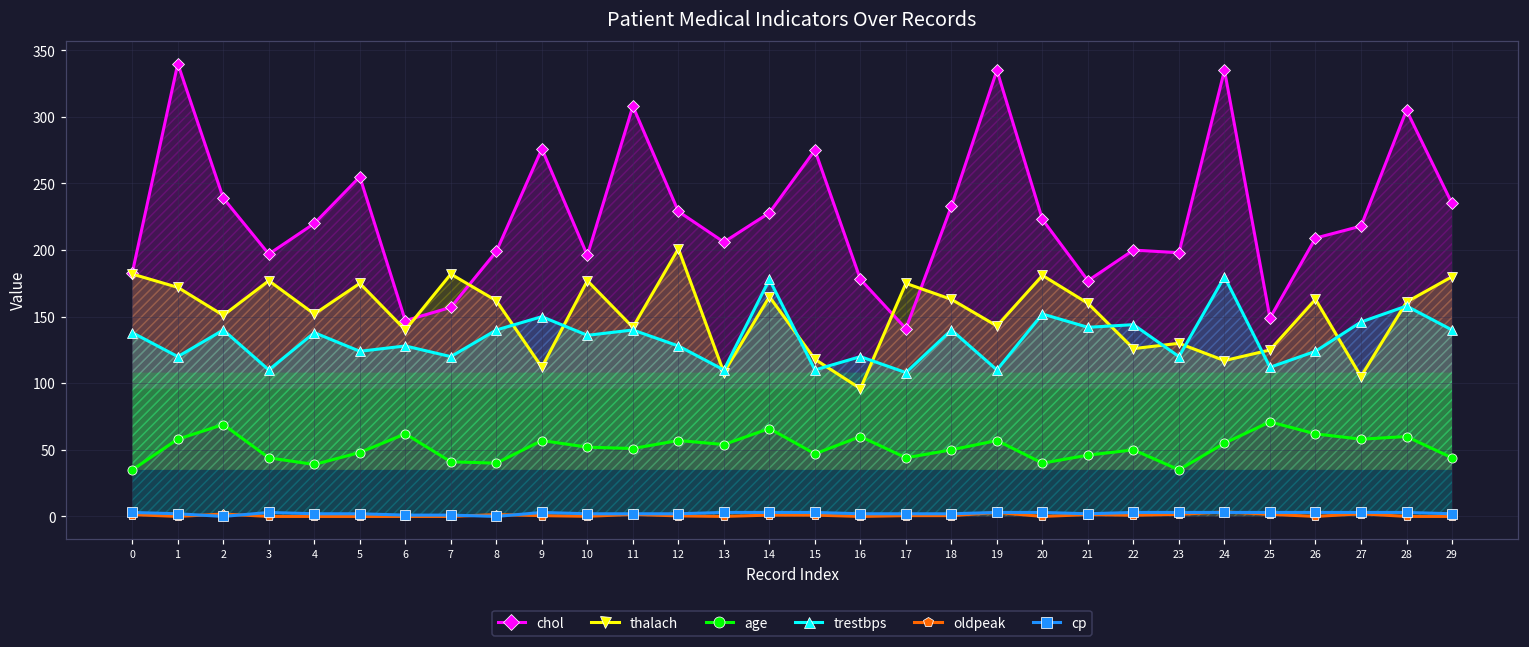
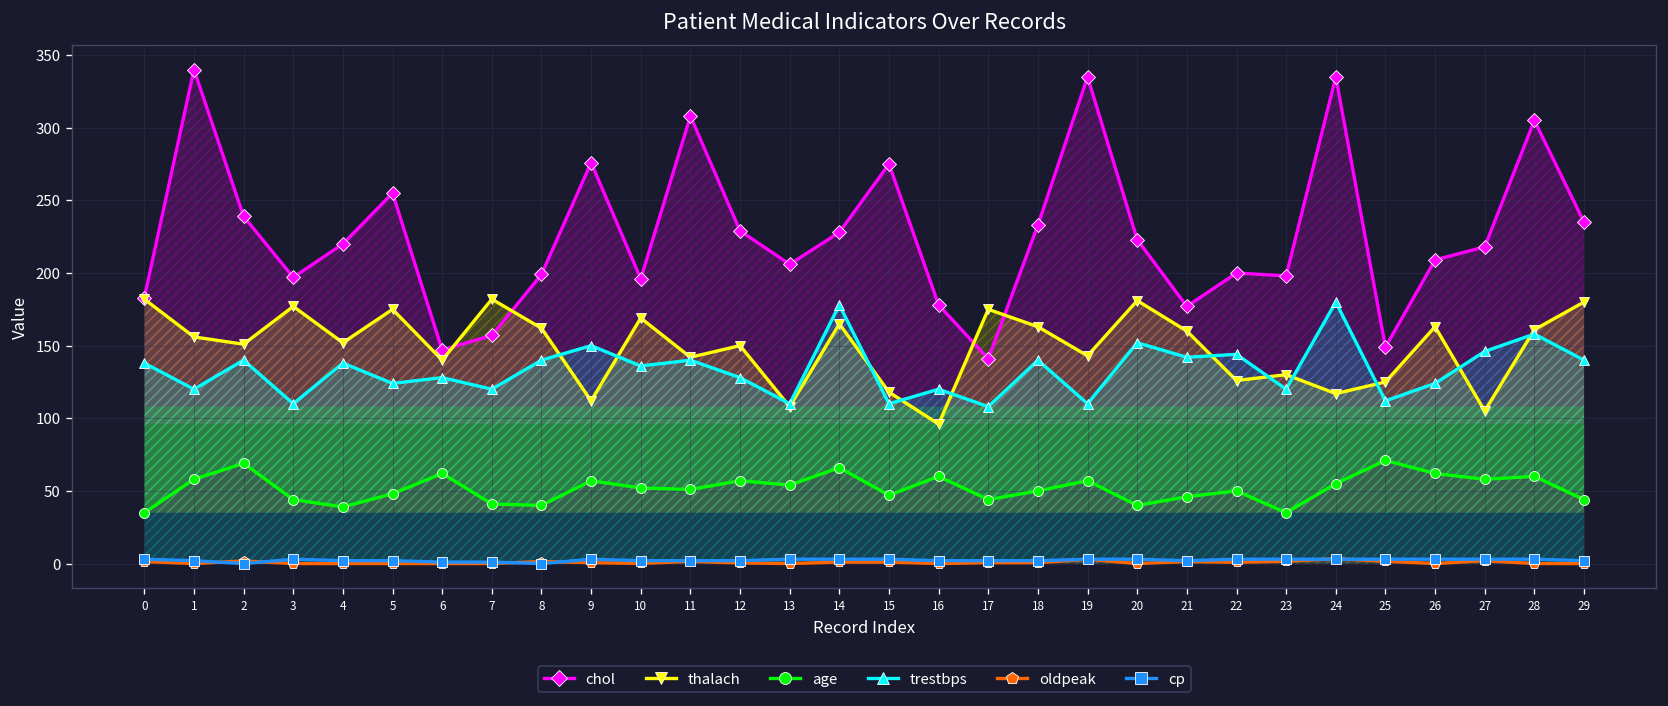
  {
    "chol": {
      "1": 340,
      "2": 239,
      "3": 197,
      "4": 220,
      "5": 255,
      "6": 147,
      "7": 157,
      "8": 199,
      "9": 276,
      "10": 196,
      "11": 308,
      "12": 229,
      "13": 206,
      "14": 228,
      "15": 275,
      "16": 178,
      "17": 141,
      "18": 233,
      "19": 335,
      "20": 223,
      "21": 177,
      "22": 200,
      "23": 198,
      "24": 335,
      "25": 149,
      "26": 209,
      "27": 218,
      "28": 305,
      "29": 235
    },
    "thalach": {
-     "1": 172,
+     "1": 156,
      "2": 151,
      "3": 177,
      "4": 152,
      "5": 175,
      "6": 140,
      "7": 182,
      "8": 162,
      "9": 112,
-     "10": 177,
-     "12": 201,
+     "10": 169,
+     "12": 150,
      "14": 165,
      "15": 118,
      "16": 96,
      "17": 175,
      "18": 163,
      "19": 143,
      "20": 181,
      "21": 160,
      "22": 126,
      "23": 130,
      "24": 117,
      "25": 125,
      "26": 163,
      "27": 105,
      "28": 161,
      "29": 180
    },
    "trestbps": {
      "0": 138,
      "1": 120,
      "2": 140,
      "4": 138,
      "5": 124,
      "6": 128,
      "7": 120,
      "8": 140,
      "9": 150,
      "10": 136,
      "12": 128,
      "14": 178,
      "16": 120,
      "18": 140,
      "20": 152,
      "21": 142,
      "22": 144,
      "23": 120,
      "24": 180,
      "25": 112,
      "26": 124,
      "27": 146,
      "28": 158,
      "29": 140
    },
    "oldpeak": {
      "3": 0,
      "9": 1,
      "13": 0,
      "20": 0,
      "26": 0,
      "28": 0
    },
    "cp": {
      "3": 3,
      "9": 3,
      "13": 3,
      "20": 3,
      "26": 3,
      "28": 3
    }
  }
